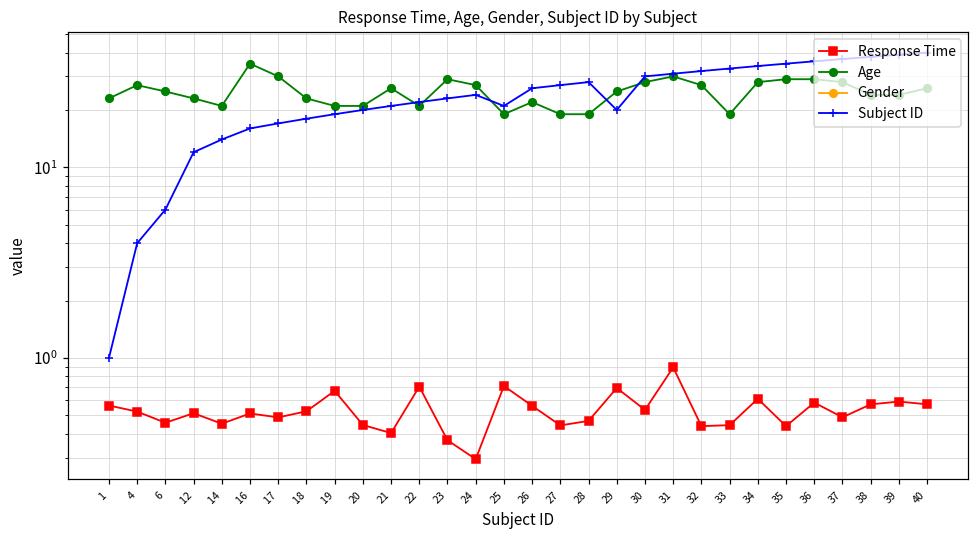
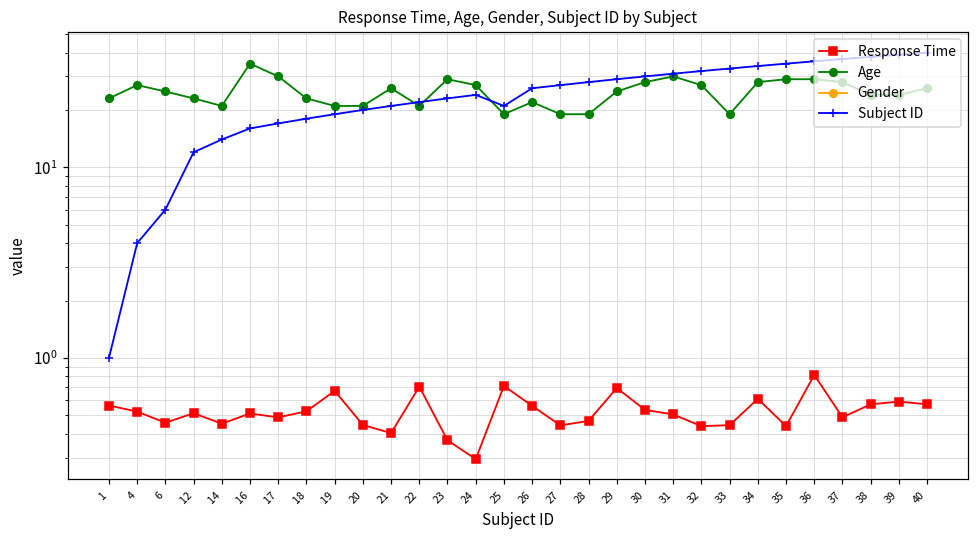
  {
    "Response Time": {
      "1": 0.56,
      "4": 0.52,
      "6": 0.46,
      "12": 0.51,
      "14": 0.45,
      "16": 0.51,
      "17": 0.49,
      "18": 0.52,
      "19": 0.67,
      "20": 0.44,
      "21": 0.40,
      "22": 0.71,
      "23": 0.37,
      "24": 0.29,
      "25": 0.71,
      "26": 0.56,
      "27": 0.44,
      "28": 0.47,
      "29": 0.70,
      "30": 0.53,
-     "31": 0.9,
+     "31": 0.51,
      "32": 0.44,
      "33": 0.44,
      "34": 0.61,
      "35": 0.44,
-     "36": 0.58,
+     "36": 0.8,
      "37": 0.49,
      "38": 0.57,
      "39": 0.59,
      "40": 0.57
    },
    "Age": {
      "1": 23,
      "4": 27,
      "6": 25,
      "12": 23,
      "14": 21,
      "16": 35,
      "17": 30,
      "18": 23,
      "19": 21,
      "20": 21,
      "21": 26,
      "22": 21,
      "23": 29,
      "24": 27,
      "25": 19,
      "26": 22,
      "27": 19,
      "28": 19,
      "29": 25,
      "30": 28,
      "32": 27,
      "33": 19,
      "34": 28,
      "35": 29,
      "36": 29
    },
    "Subject ID": {
      "1": 1,
      "4": 4,
      "6": 6,
      "12": 12,
      "14": 14,
      "16": 16,
      "17": 17,
      "18": 18,
      "19": 19,
      "20": 20,
      "21": 21,
      "22": 22,
      "23": 23,
      "24": 24,
      "25": 21,
      "26": 26,
      "27": 27,
      "28": 28,
-     "29": 20,
+     "29": 29,
      "30": 30,
      "32": 32,
      "33": 33,
      "34": 34,
      "35": 35,
      "36": 36
    }
  }
